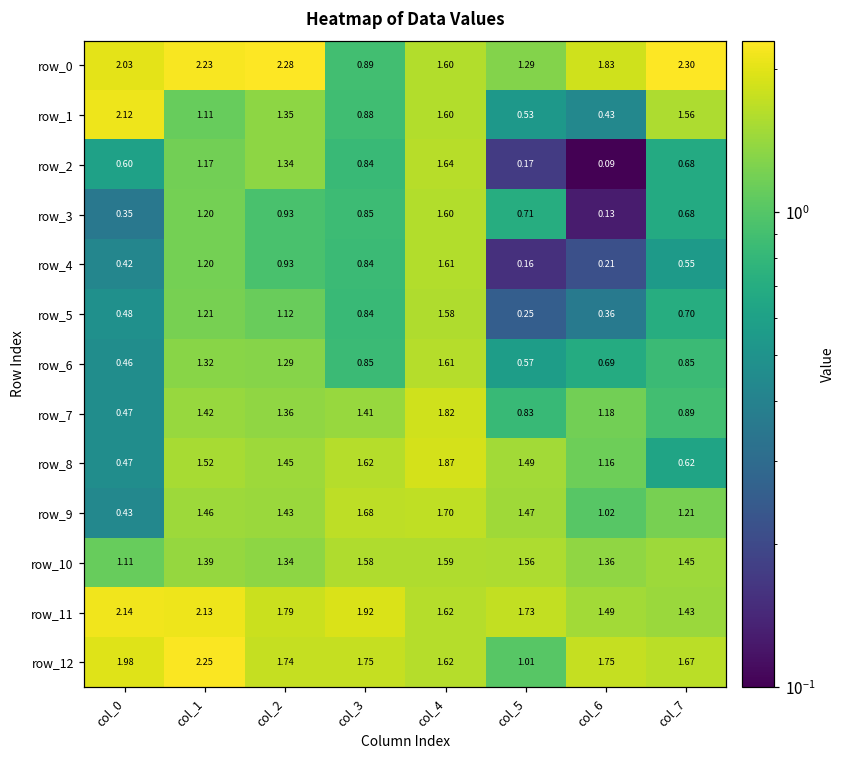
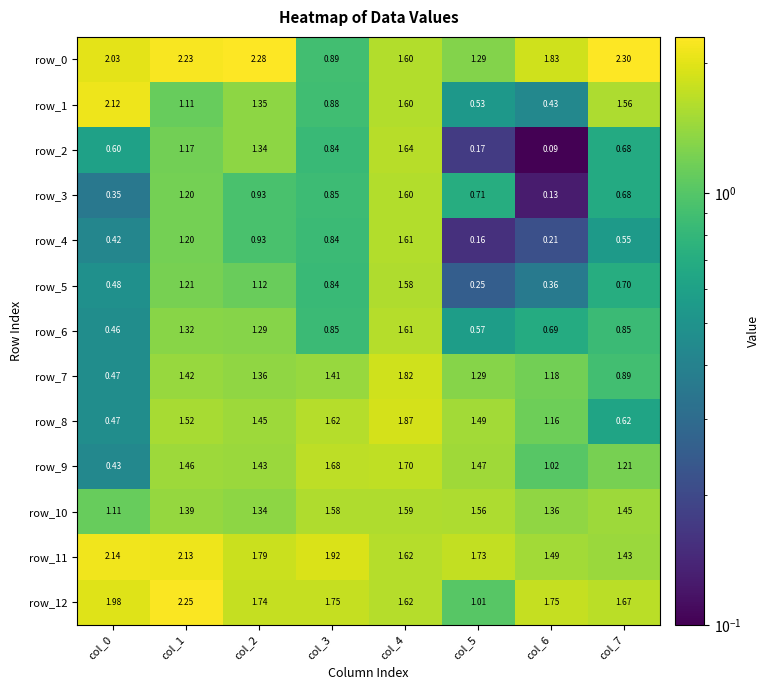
  {
    "row_0": {
      "col_0": 2.03,
      "col_1": 2.23,
      "col_2": 2.28,
      "col_3": 0.89,
      "col_4": 1.60,
      "col_5": 1.29,
      "col_6": 1.83,
      "col_7": 2.30
    },
    "row_1": {
      "col_0": 2.12,
      "col_1": 1.11,
      "col_2": 1.35,
      "col_3": 0.88,
      "col_4": 1.60,
      "col_5": 0.53,
      "col_6": 0.43,
      "col_7": 1.56
    },
    "row_2": {
      "col_0": 0.60,
      "col_1": 1.17,
      "col_2": 1.34,
      "col_3": 0.84,
      "col_4": 1.64,
      "col_5": 0.17,
      "col_6": 0.09,
      "col_7": 0.68
    },
    "row_3": {
      "col_0": 0.35,
      "col_1": 1.20,
      "col_2": 0.93,
      "col_3": 0.85,
      "col_4": 1.60,
      "col_5": 0.71,
      "col_6": 0.13,
      "col_7": 0.68
    },
    "row_4": {
      "col_0": 0.42,
      "col_1": 1.20,
      "col_2": 0.93,
      "col_3": 0.84,
      "col_4": 1.61,
      "col_5": 0.16,
      "col_6": 0.21,
      "col_7": 0.55
    },
    "row_5": {
      "col_0": 0.48,
      "col_1": 1.21,
      "col_2": 1.12,
      "col_3": 0.84,
      "col_4": 1.58,
      "col_5": 0.25,
      "col_6": 0.36,
      "col_7": 0.70
    },
    "row_6": {
      "col_0": 0.46,
      "col_1": 1.32,
      "col_2": 1.29,
      "col_3": 0.85,
      "col_4": 1.61,
      "col_5": 0.57,
      "col_6": 0.69,
      "col_7": 0.85
    },
    "row_7": {
      "col_0": 0.47,
      "col_1": 1.42,
      "col_2": 1.36,
      "col_3": 1.41,
      "col_4": 1.82,
-     "col_5": 0.83,
+     "col_5": 1.29,
      "col_6": 1.18,
      "col_7": 0.89
    },
    "row_8": {
      "col_0": 0.47,
      "col_1": 1.52,
      "col_2": 1.45,
      "col_3": 1.62,
      "col_4": 1.87,
      "col_5": 1.49,
      "col_6": 1.16,
      "col_7": 0.62
    },
    "row_9": {
      "col_0": 0.43,
      "col_1": 1.46,
      "col_2": 1.43,
      "col_3": 1.68,
      "col_4": 1.70,
      "col_5": 1.47,
      "col_6": 1.02,
      "col_7": 1.21
    },
    "row_10": {
      "col_0": 1.11,
      "col_1": 1.39,
      "col_2": 1.34,
      "col_3": 1.58,
      "col_4": 1.59,
      "col_5": 1.56,
      "col_6": 1.36,
      "col_7": 1.45
    },
    "row_11": {
      "col_0": 2.14,
      "col_1": 2.13,
      "col_2": 1.79,
      "col_3": 1.92,
      "col_4": 1.62,
      "col_5": 1.73,
      "col_6": 1.49,
      "col_7": 1.43
    },
    "row_12": {
      "col_0": 1.98,
      "col_1": 2.25,
      "col_2": 1.74,
      "col_3": 1.75,
      "col_4": 1.62,
      "col_5": 1.01,
      "col_6": 1.75,
      "col_7": 1.67
    }
  }
